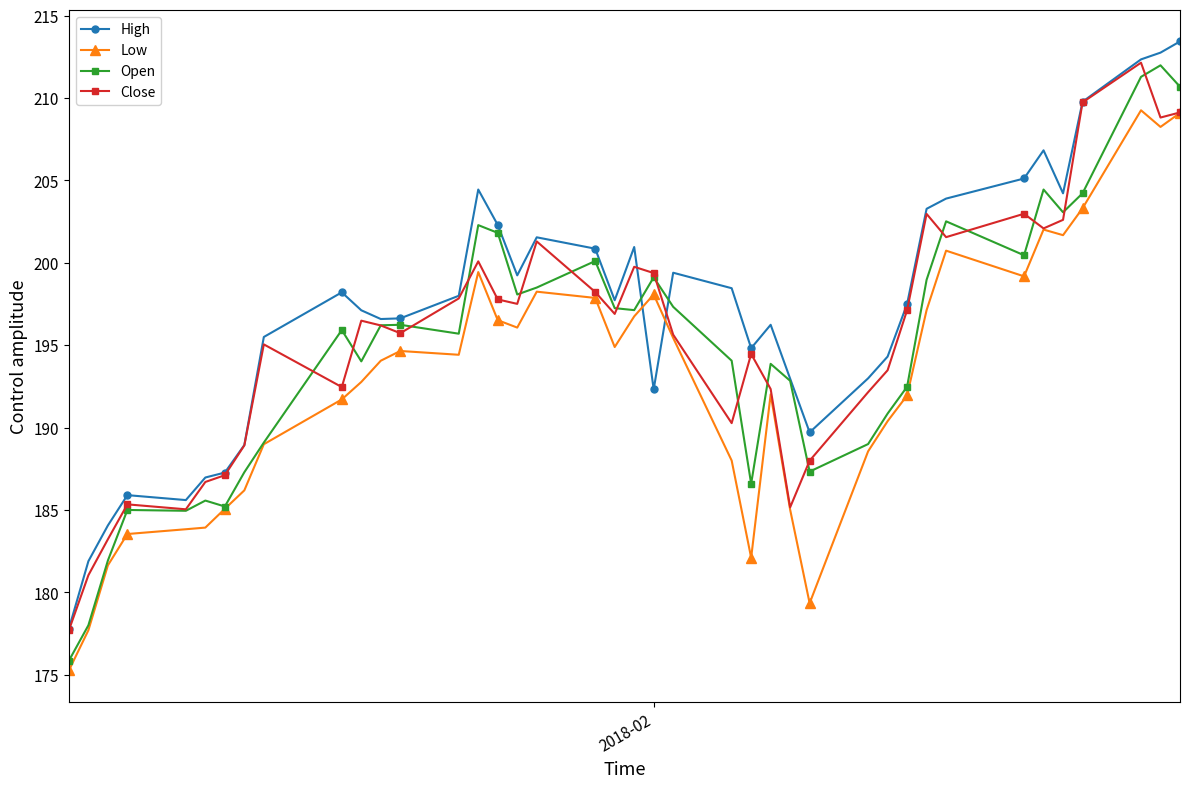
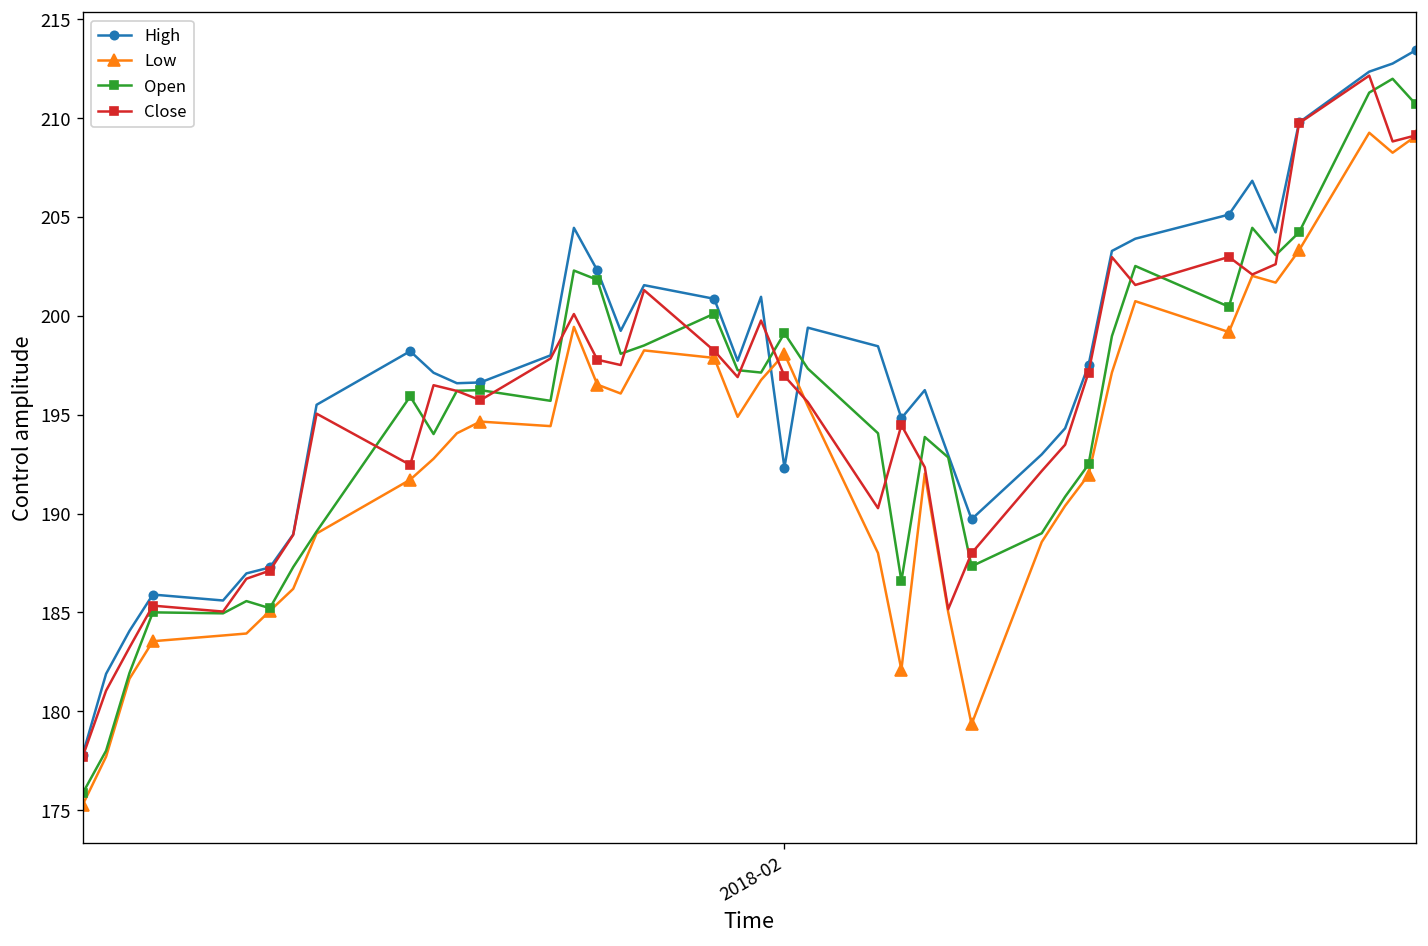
  {
    "High": {
      "2018-02": 192.3
    },
    "Low": {
      "2018-02": 198.1
    },
    "Open": {
      "2018-02": 199.1
    },
    "Close": {
-     "2018-02": 199.4
+     "2018-02": 197.0
    }
  }
